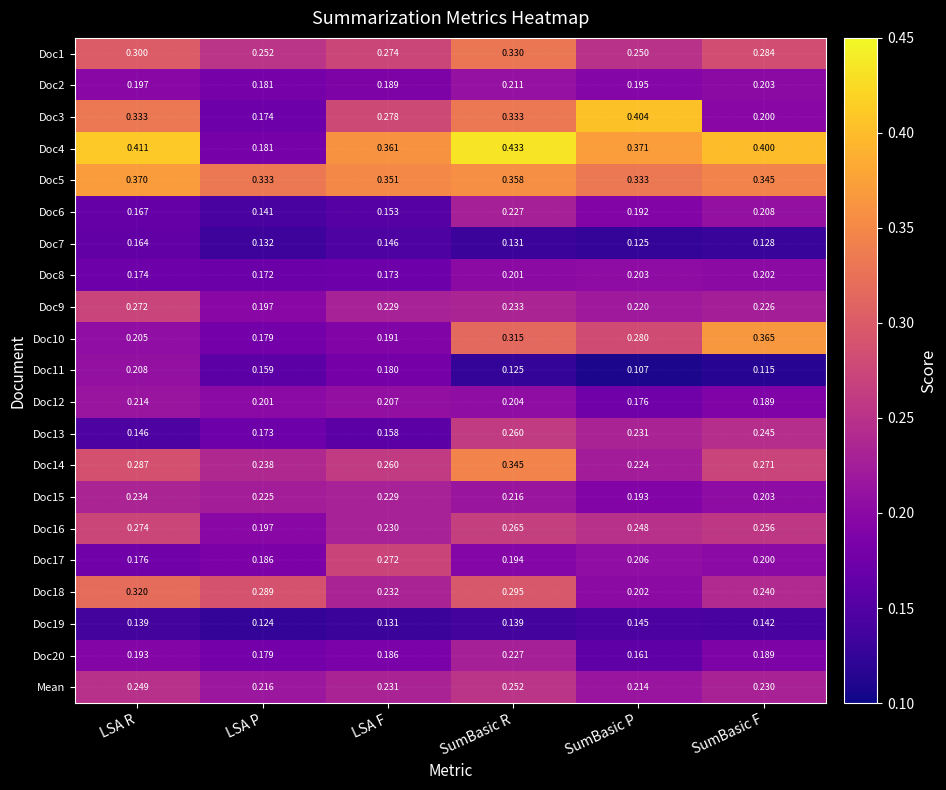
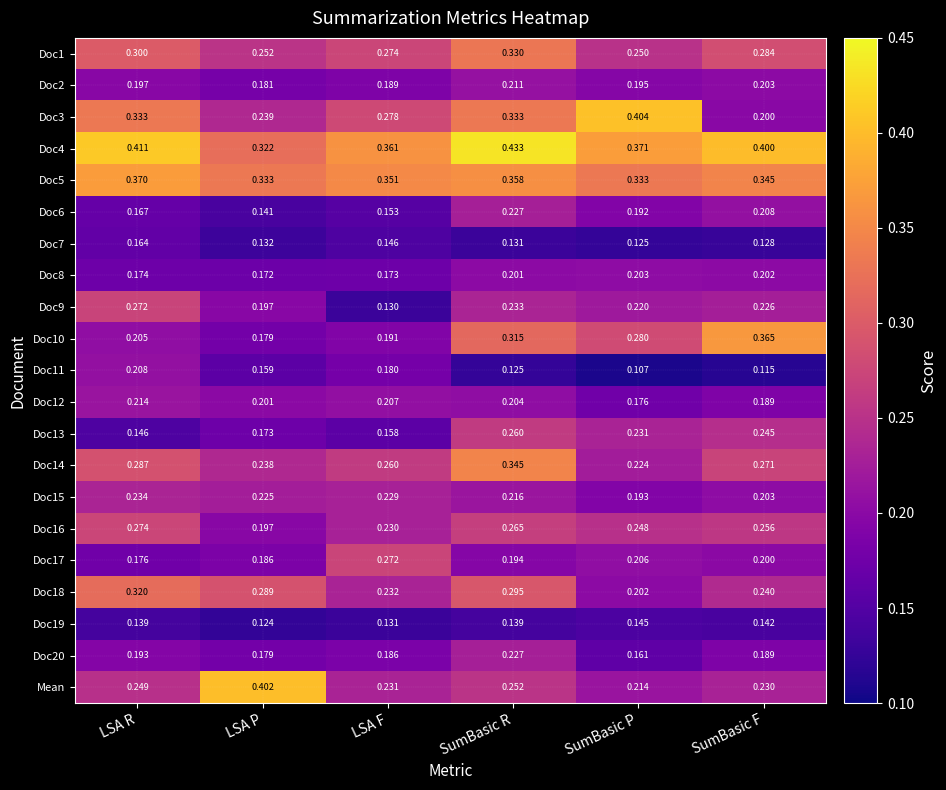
  {
    "Doc1": {
      "LSA R": 0.300,
      "LSA P": 0.252,
      "LSA F": 0.274,
      "SumBasic R": 0.330,
      "SumBasic P": 0.250,
      "SumBasic F": 0.284
    },
    "Doc2": {
      "LSA R": 0.197,
      "LSA P": 0.181,
      "LSA F": 0.189,
      "SumBasic R": 0.211,
      "SumBasic P": 0.195,
      "SumBasic F": 0.203
    },
    "Doc3": {
      "LSA R": 0.333,
-     "LSA P": 0.174,
+     "LSA P": 0.239,
      "LSA F": 0.278,
      "SumBasic R": 0.333,
      "SumBasic P": 0.404,
      "SumBasic F": 0.200
    },
    "Doc4": {
      "LSA R": 0.411,
-     "LSA P": 0.181,
+     "LSA P": 0.322,
      "LSA F": 0.361,
      "SumBasic R": 0.433,
      "SumBasic P": 0.371,
      "SumBasic F": 0.400
    },
    "Doc5": {
      "LSA R": 0.370,
      "LSA P": 0.333,
      "LSA F": 0.351,
      "SumBasic R": 0.358,
      "SumBasic P": 0.333,
      "SumBasic F": 0.345
    },
    "Doc6": {
      "LSA R": 0.167,
      "LSA P": 0.141,
      "LSA F": 0.153,
      "SumBasic R": 0.227,
      "SumBasic P": 0.192,
      "SumBasic F": 0.208
    },
    "Doc7": {
      "LSA R": 0.164,
      "LSA P": 0.132,
      "LSA F": 0.146,
      "SumBasic R": 0.131,
      "SumBasic P": 0.125,
      "SumBasic F": 0.128
    },
    "Doc8": {
      "LSA R": 0.174,
      "LSA P": 0.172,
      "LSA F": 0.173,
      "SumBasic R": 0.201,
      "SumBasic P": 0.203,
      "SumBasic F": 0.202
    },
    "Doc9": {
      "LSA R": 0.272,
      "LSA P": 0.197,
-     "LSA F": 0.229,
+     "LSA F": 0.130,
      "SumBasic R": 0.233,
      "SumBasic P": 0.220,
      "SumBasic F": 0.226
    },
    "Doc10": {
      "LSA R": 0.205,
      "LSA P": 0.179,
      "LSA F": 0.191,
      "SumBasic R": 0.315,
      "SumBasic P": 0.280,
      "SumBasic F": 0.365
    },
    "Doc11": {
      "LSA R": 0.208,
      "LSA P": 0.159,
      "LSA F": 0.180,
      "SumBasic R": 0.125,
      "SumBasic P": 0.107,
      "SumBasic F": 0.115
    },
    "Doc12": {
      "LSA R": 0.214,
      "LSA P": 0.201,
      "LSA F": 0.207,
      "SumBasic R": 0.204,
      "SumBasic P": 0.176,
      "SumBasic F": 0.189
    },
    "Doc13": {
      "LSA R": 0.146,
      "LSA P": 0.173,
      "LSA F": 0.158,
      "SumBasic R": 0.260,
      "SumBasic P": 0.231,
      "SumBasic F": 0.245
    },
    "Doc14": {
      "LSA R": 0.287,
      "LSA P": 0.238,
      "LSA F": 0.260,
      "SumBasic R": 0.345,
      "SumBasic P": 0.224,
      "SumBasic F": 0.271
    },
    "Doc15": {
      "LSA R": 0.234,
      "LSA P": 0.225,
      "LSA F": 0.229,
      "SumBasic R": 0.216,
      "SumBasic P": 0.193,
      "SumBasic F": 0.203
    },
    "Doc16": {
      "LSA R": 0.274,
      "LSA P": 0.197,
      "LSA F": 0.230,
      "SumBasic R": 0.265,
      "SumBasic P": 0.248,
      "SumBasic F": 0.256
    },
    "Doc17": {
      "LSA R": 0.176,
      "LSA P": 0.186,
      "LSA F": 0.272,
      "SumBasic R": 0.194,
      "SumBasic P": 0.206,
      "SumBasic F": 0.200
    },
    "Doc18": {
      "LSA R": 0.320,
      "LSA P": 0.289,
      "LSA F": 0.232,
      "SumBasic R": 0.295,
      "SumBasic P": 0.202,
      "SumBasic F": 0.240
    },
    "Doc19": {
      "LSA R": 0.139,
      "LSA P": 0.124,
      "LSA F": 0.131,
      "SumBasic R": 0.139,
      "SumBasic P": 0.145,
      "SumBasic F": 0.142
    },
    "Doc20": {
      "LSA R": 0.193,
      "LSA P": 0.179,
      "LSA F": 0.186,
      "SumBasic R": 0.227,
      "SumBasic P": 0.161,
      "SumBasic F": 0.189
    },
    "Mean": {
      "LSA R": 0.249,
-     "LSA P": 0.216,
+     "LSA P": 0.402,
      "LSA F": 0.231,
      "SumBasic R": 0.252,
      "SumBasic P": 0.214,
      "SumBasic F": 0.230
    }
  }
